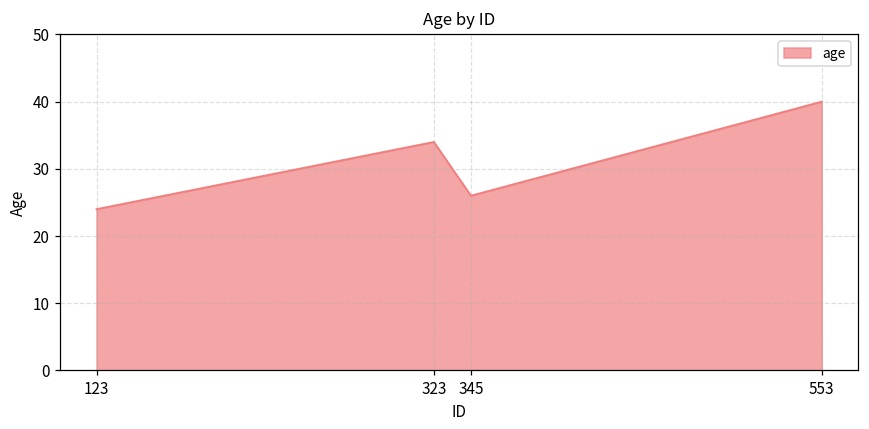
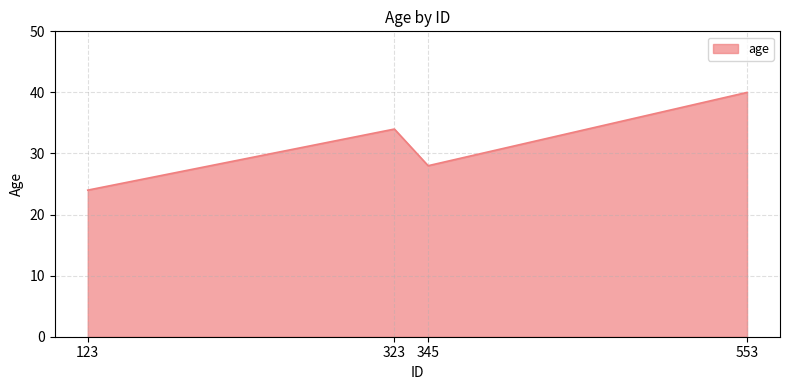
  {
    "123": 24,
    "323": 34,
-   "345": 26,
+   "345": 28,
    "553": 40
  }
